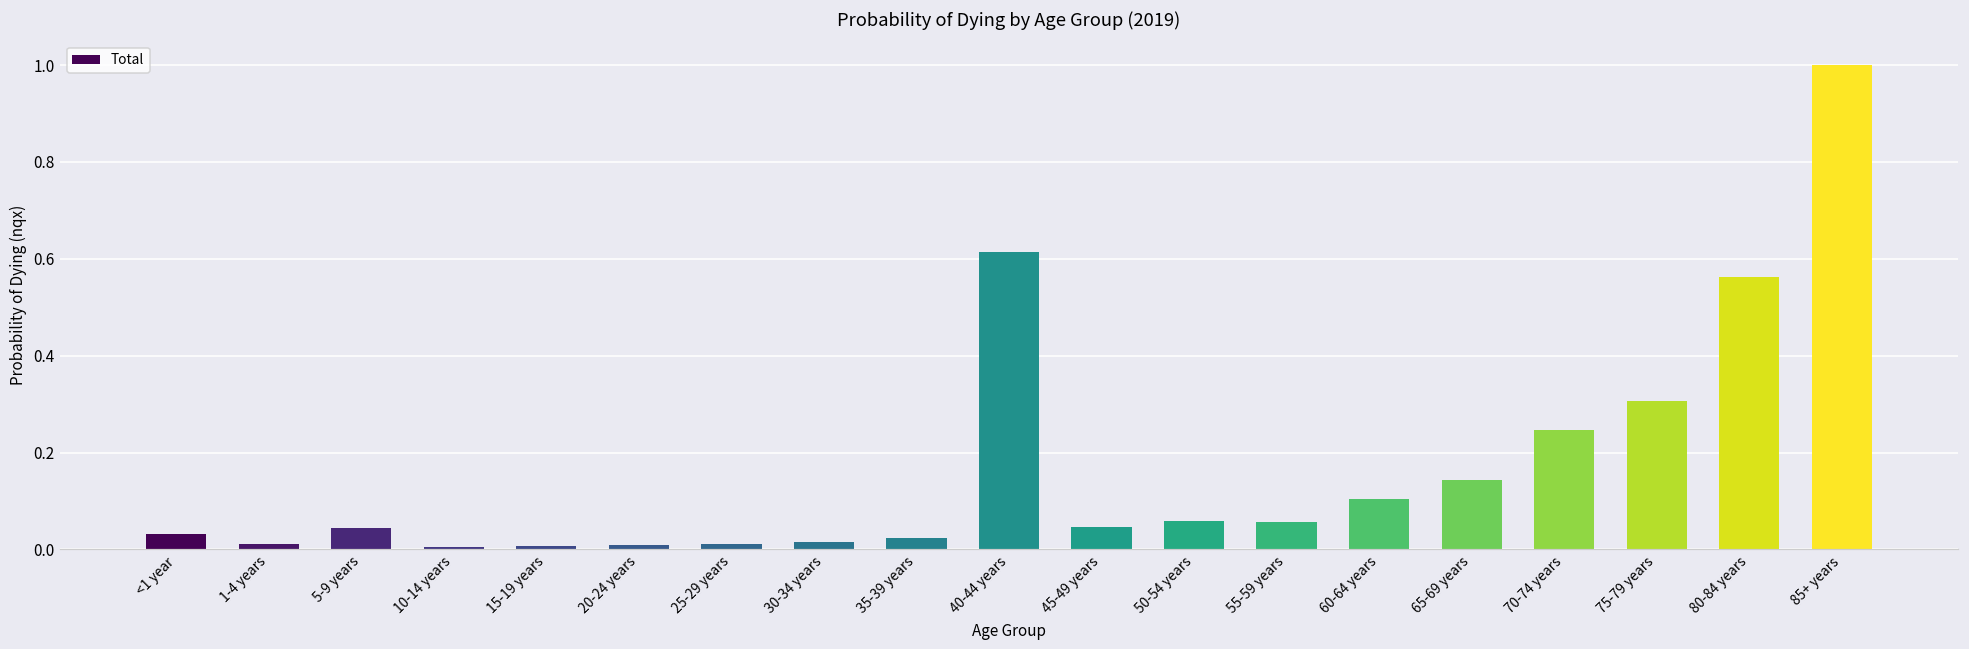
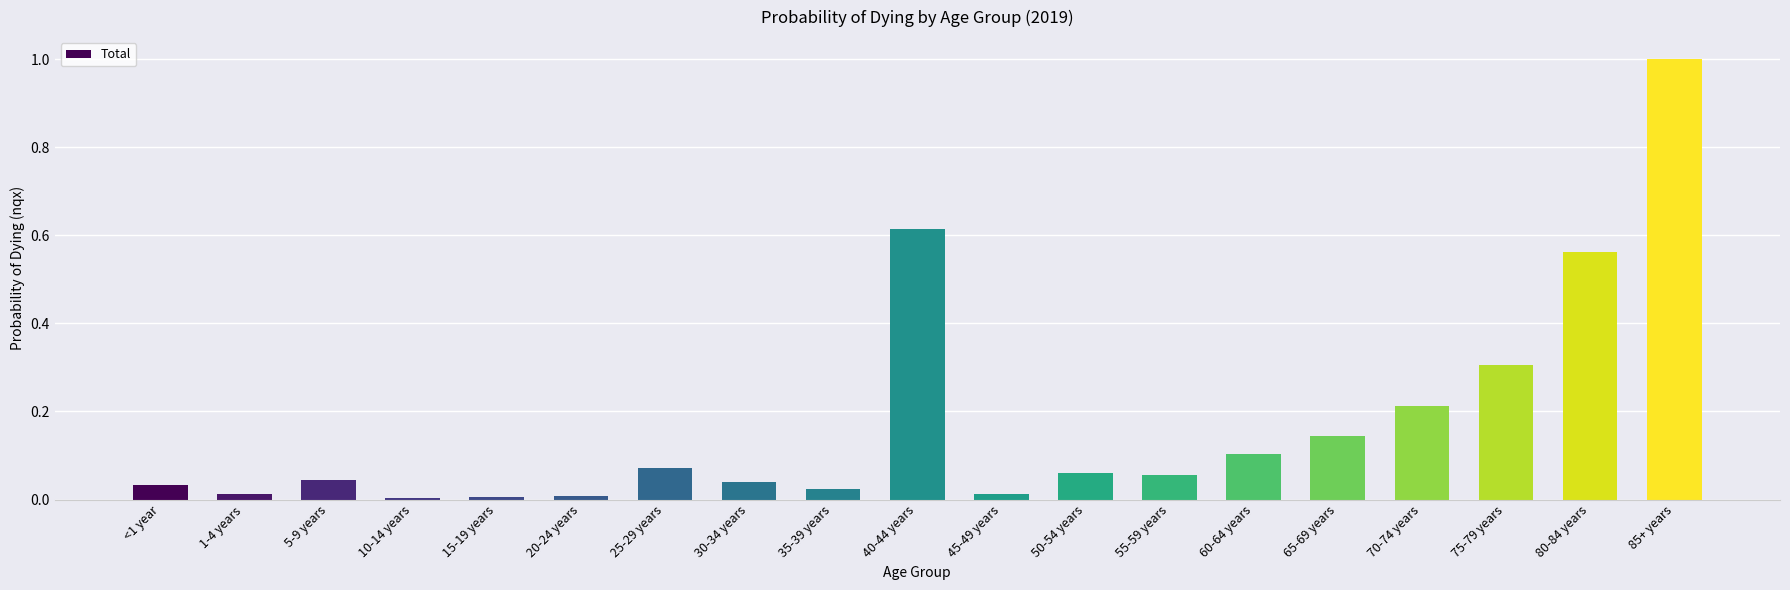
  {
    "<1 year": 0.03,
    "1-4 years": 0.01,
    "5-9 years": 0.04,
    "15-19 years": 0.01,
    "20-24 years": 0.01,
-   "25-29 years": 0.01,
-   "30-34 years": 0.02,
+   "25-29 years": 0.07,
+   "30-34 years": 0.04,
    "35-39 years": 0.02,
    "40-44 years": 0.61,
-   "45-49 years": 0.05,
+   "45-49 years": 0.01,
    "50-54 years": 0.06,
    "55-59 years": 0.06,
    "60-64 years": 0.10,
    "65-69 years": 0.14,
-   "70-74 years": 0.25,
+   "70-74 years": 0.21,
    "75-79 years": 0.31,
    "80-84 years": 0.56,
    "85+ years": 1.00
  }
